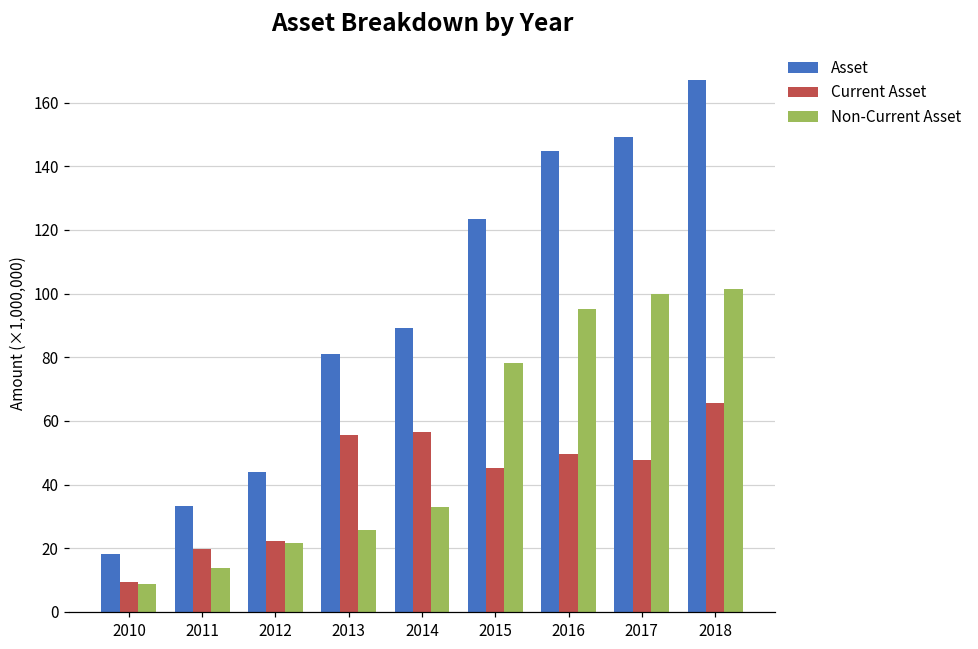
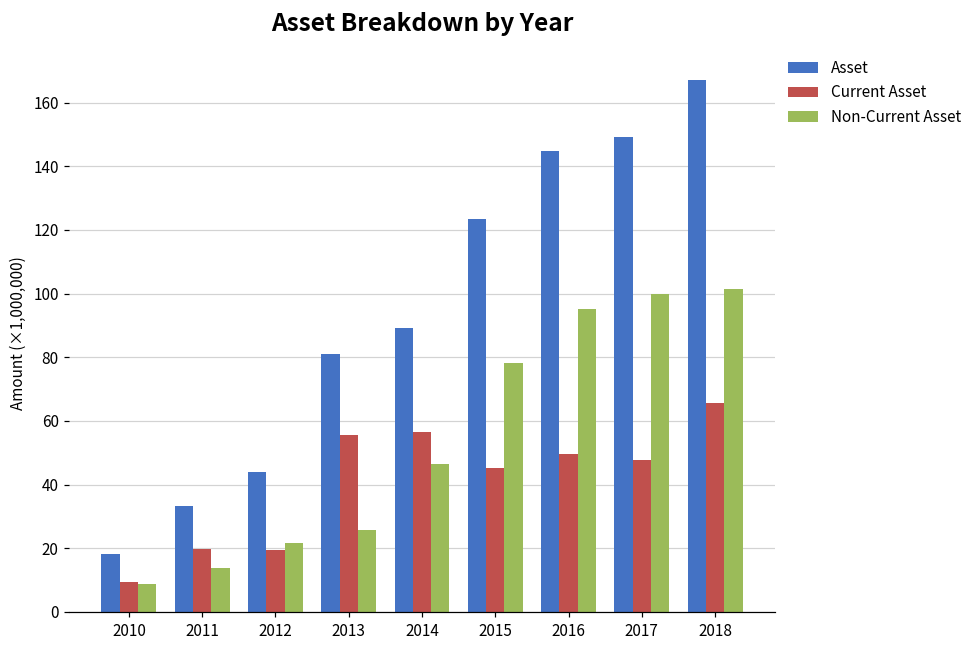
  {
    "Asset": {
      "2010": 18,
      "2011": 33,
      "2012": 44,
      "2013": 81,
      "2014": 89,
      "2015": 123,
      "2016": 145,
      "2017": 149,
      "2018": 167
    },
    "Current Asset": {
      "2010": 9,
      "2011": 20,
-     "2012": 22,
+     "2012": 20,
      "2013": 55,
      "2014": 56,
      "2015": 45,
      "2016": 49,
      "2017": 48,
      "2018": 66
    },
    "Non-Current Asset": {
      "2010": 9,
      "2011": 14,
      "2012": 22,
      "2013": 26,
-     "2014": 33,
+     "2014": 46,
      "2015": 78,
      "2016": 95,
      "2017": 100,
      "2018": 101
    }
  }
